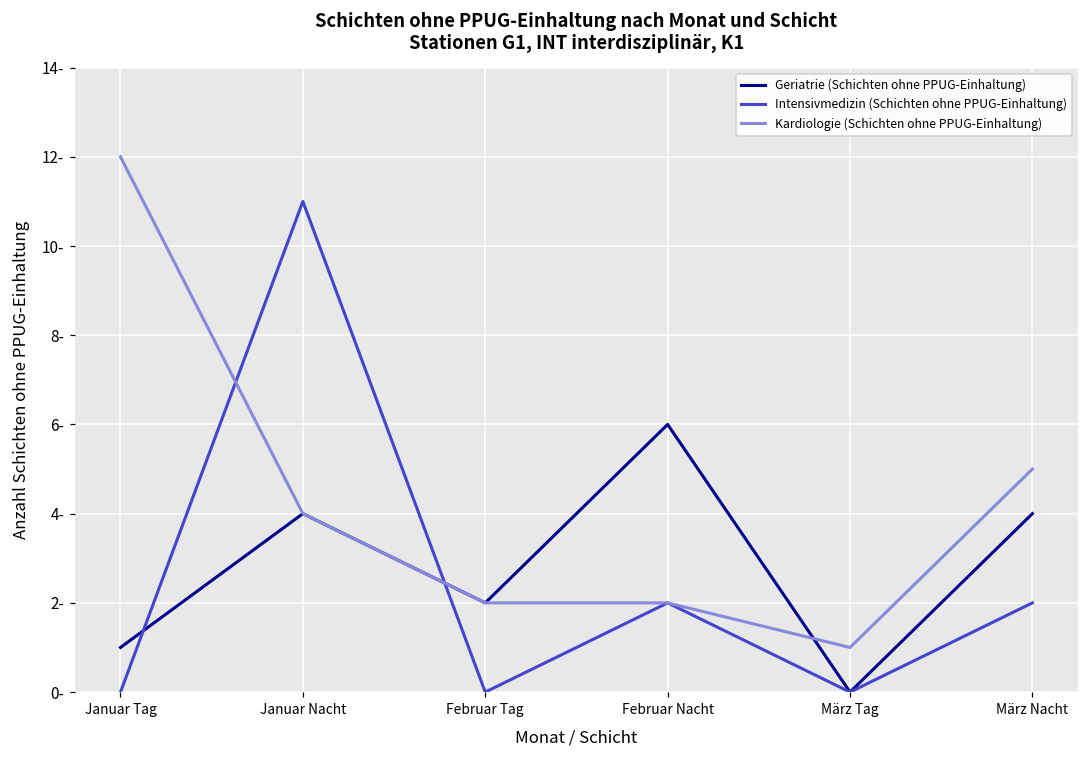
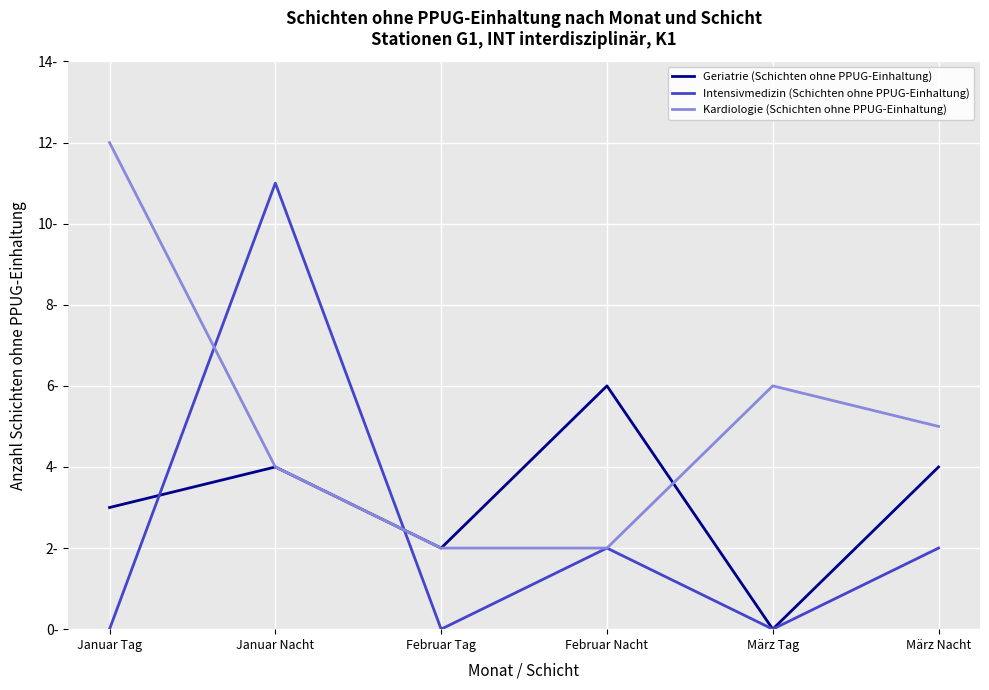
  {
    "Geriatrie (Schichten ohne PPUG-Einhaltung)": {
-     "Januar Tag": "1-",
+     "Januar Tag": "3-",
      "Februar Nacht": "6-",
      "März Nacht": "4-"
    },
    "Intensivmedizin (Schichten ohne PPUG-Einhaltung)": {
      "Januar Tag": "0-",
      "Januar Nacht": "11-",
      "Februar Tag": "0-",
      "März Nacht": "2-"
    },
    "Kardiologie (Schichten ohne PPUG-Einhaltung)": {
      "Januar Tag": "12-",
-     "März Tag": "1-",
+     "März Tag": "6-",
      "März Nacht": "5-"
    }
  }
